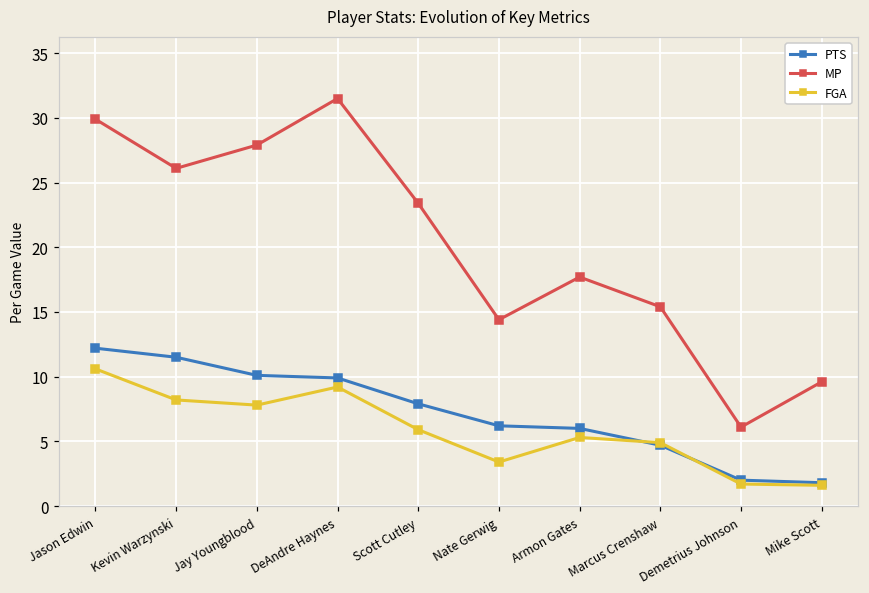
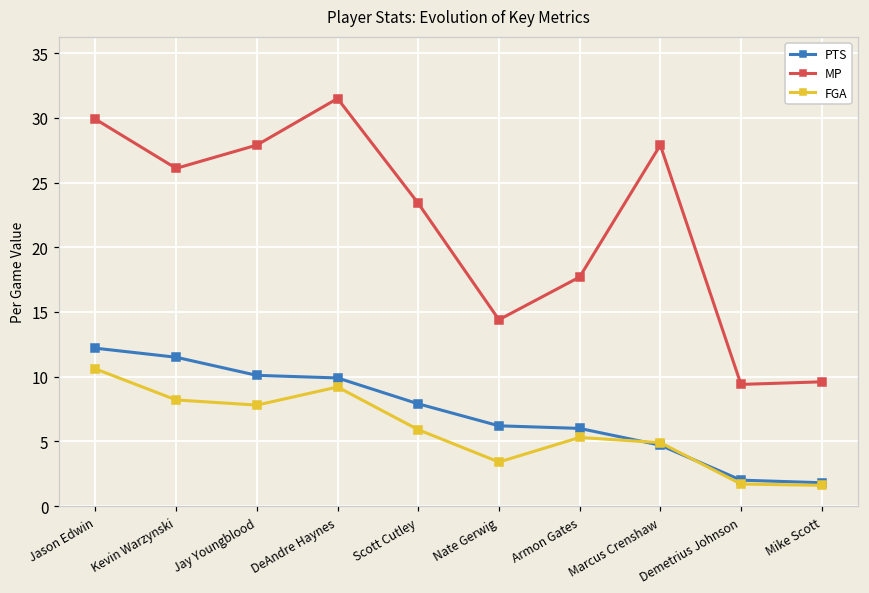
  {
    "PTS": {
      "Jason Edwin": 12.2,
      "Kevin Warzynski": 11.5,
      "Jay Youngblood": 10.1,
      "DeAndre Haynes": 9.9,
      "Scott Cutley": 7.9,
      "Nate Gerwig": 6.2,
      "Armon Gates": 6.0,
      "Demetrius Johnson": 2.0
    },
    "MP": {
      "Jason Edwin": 29.9,
      "Kevin Warzynski": 26.1,
      "Jay Youngblood": 27.9,
      "DeAndre Haynes": 31.5,
      "Scott Cutley": 23.4,
      "Nate Gerwig": 14.4,
      "Armon Gates": 17.7,
-     "Marcus Crenshaw": 15.4,
-     "Demetrius Johnson": 6.1,
+     "Marcus Crenshaw": 27.9,
+     "Demetrius Johnson": 9.4,
      "Mike Scott": 9.6
    },
    "FGA": {
      "Jason Edwin": 10.6,
      "Kevin Warzynski": 8.2,
      "Jay Youngblood": 7.8,
      "DeAndre Haynes": 9.2,
      "Scott Cutley": 5.9,
      "Nate Gerwig": 3.4,
      "Armon Gates": 5.3,
      "Demetrius Johnson": 1.7
    }
  }
